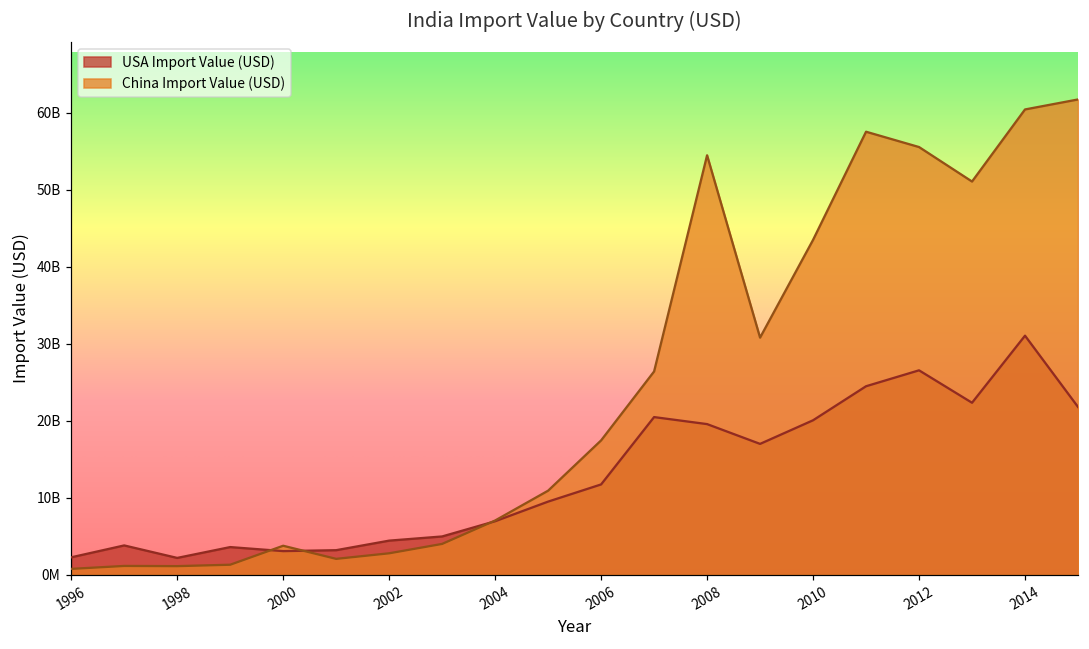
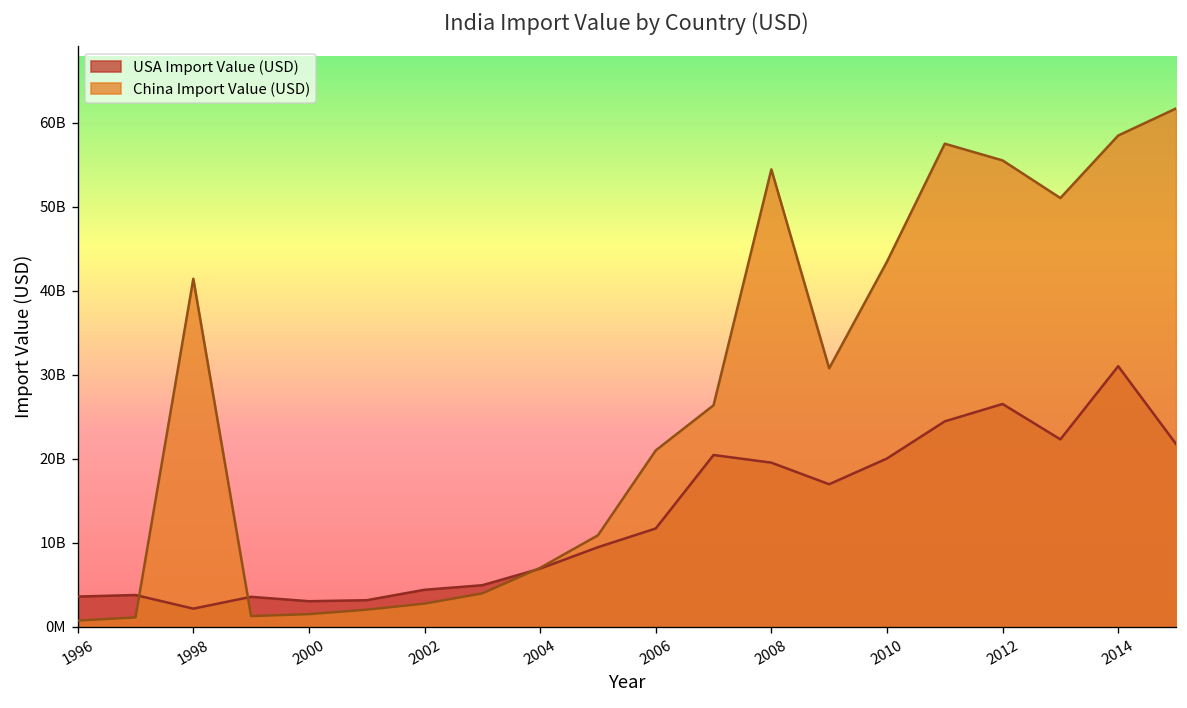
  {
    "USA Import Value (USD)": {
-     "1996": 2000000000,
+     "1996": 4000000000,
      "1998": 2000000000,
      "2000": 3000000000,
      "2002": 4000000000,
      "2006": 12000000000,
      "2008": 20000000000,
      "2010": 20000000000,
      "2012": 27000000000,
      "2014": 31000000000
    },
    "China Import Value (USD)": {
      "1996": 1000000000,
-     "1998": 1000000000,
-     "2000": 4000000000,
+     "1998": 41000000000,
+     "2000": 2000000000,
      "2002": 3000000000,
-     "2006": 17000000000,
+     "2006": 21000000000,
      "2008": 54000000000,
      "2010": 43000000000,
      "2012": 56000000000,
-     "2014": 60000000000
+     "2014": 58000000000
    }
  }
